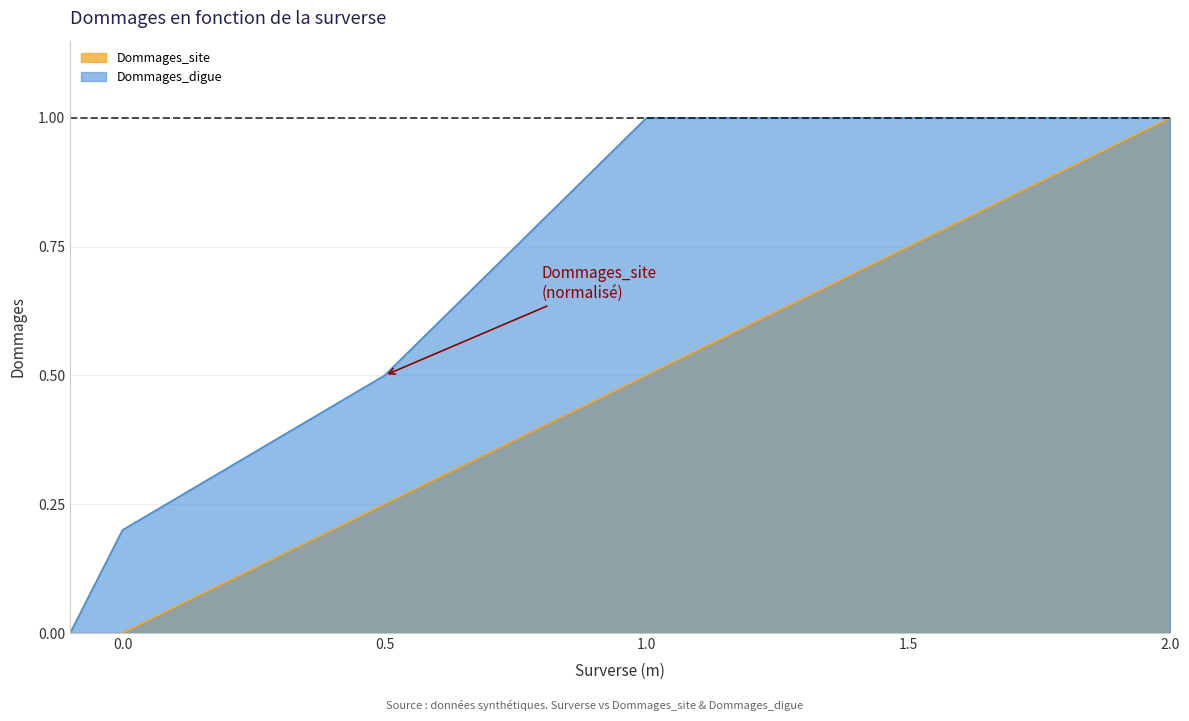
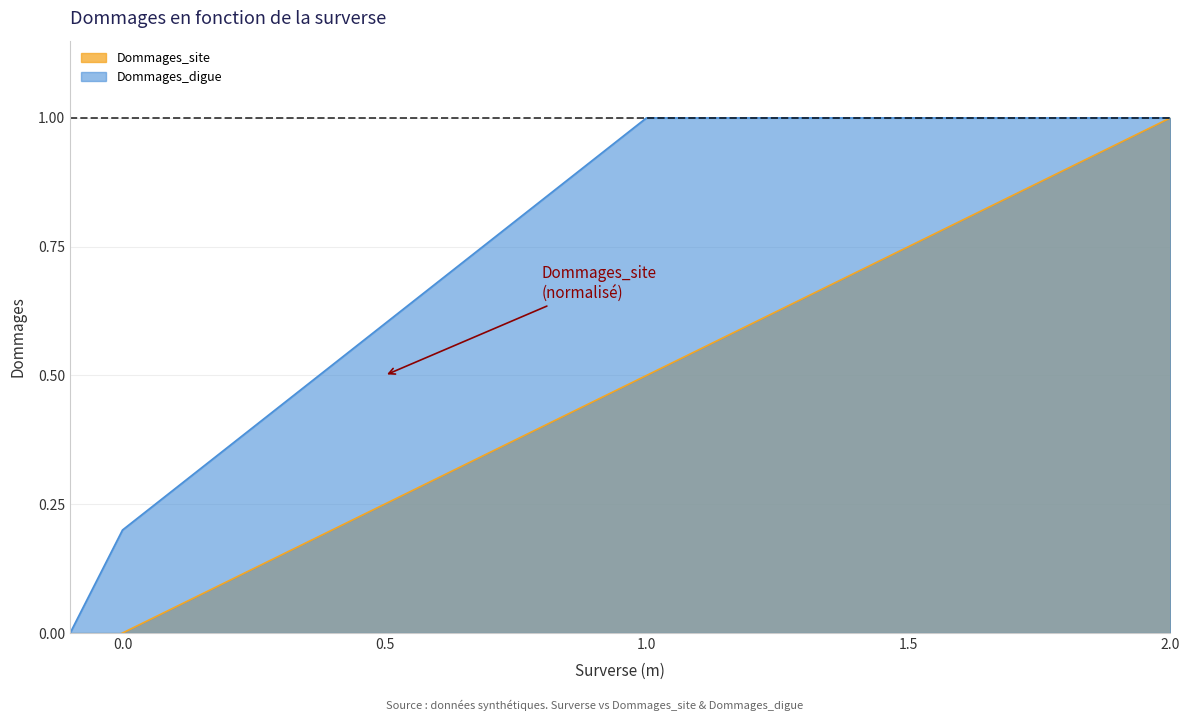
  {
    "Dommages_digue": {
      "0.0": 0.2,
-     "0.5": 0.5,
+     "0.5": 0.6,
      "1.0": 1.0,
      "1.5": 1.0
    }
  }
